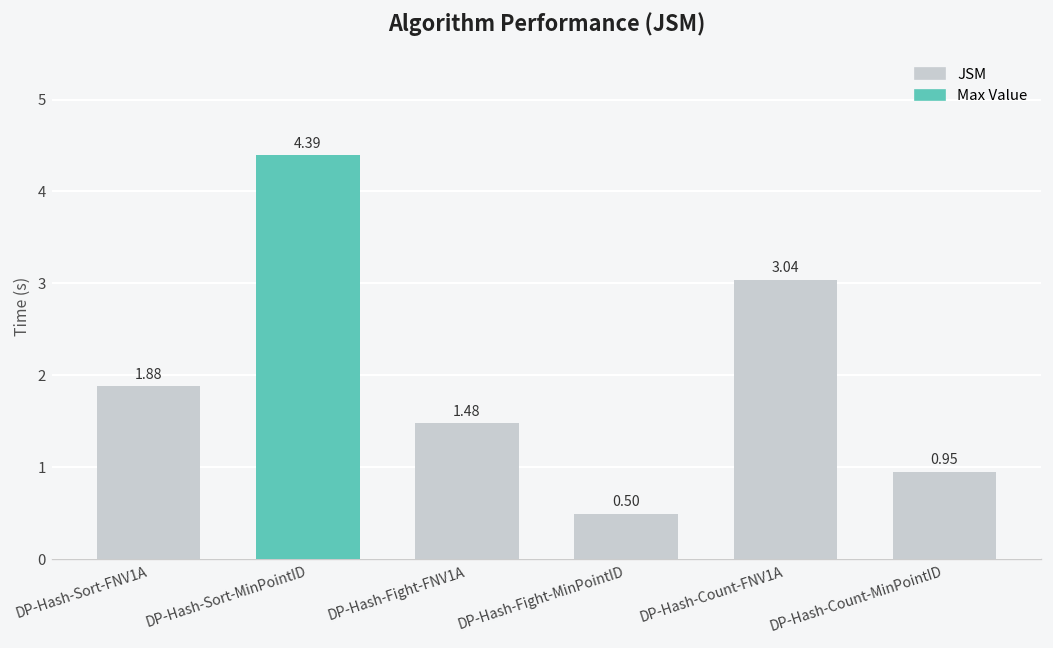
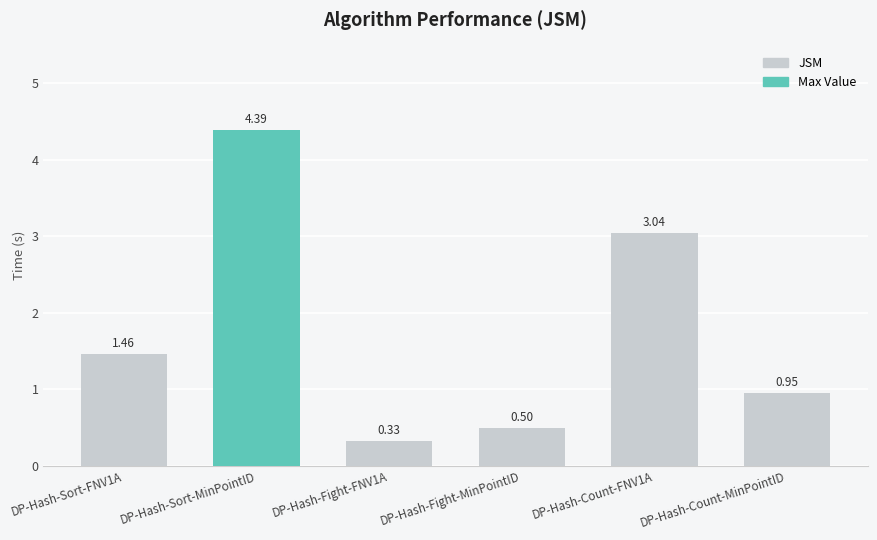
  {
-   "DP-Hash-Sort-FNV1A": 1.88,
+   "DP-Hash-Sort-FNV1A": 1.46,
    "DP-Hash-Sort-MinPointID": 4.39,
-   "DP-Hash-Fight-FNV1A": 1.48,
+   "DP-Hash-Fight-FNV1A": 0.33,
    "DP-Hash-Fight-MinPointID": 0.50,
    "DP-Hash-Count-FNV1A": 3.04,
    "DP-Hash-Count-MinPointID": 0.95
  }
